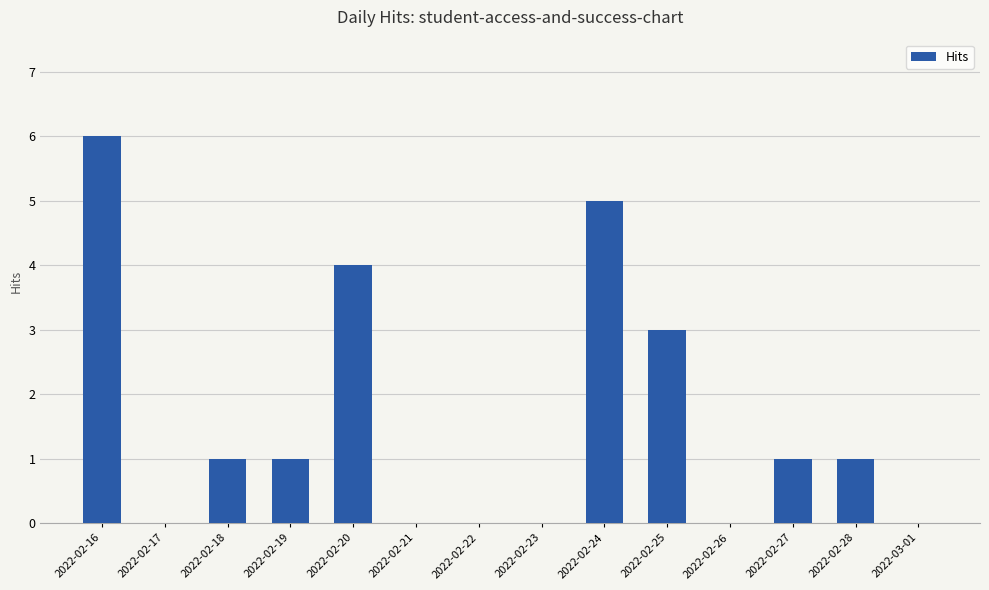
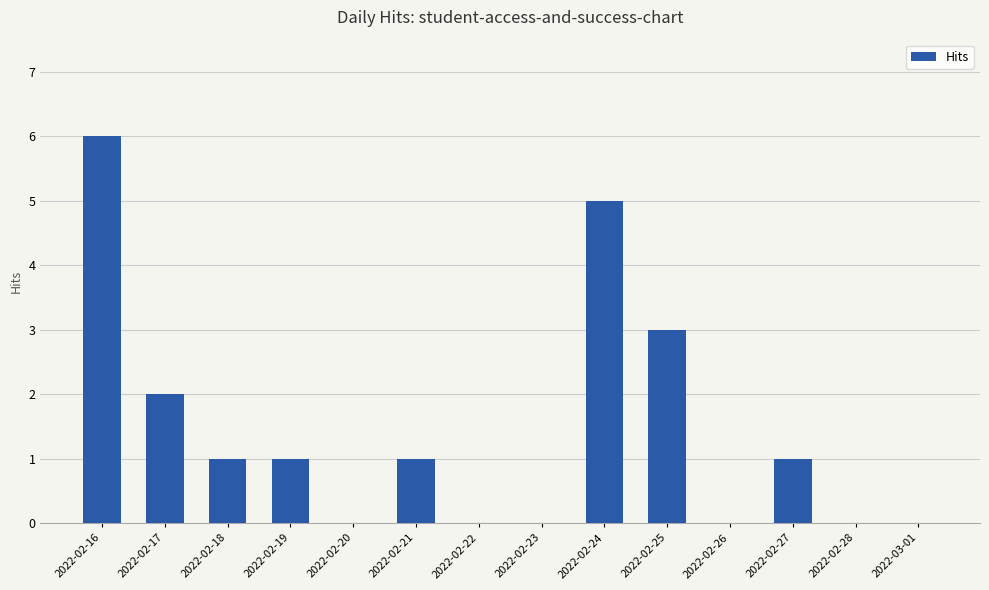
  {
    "2022-02-16": 6,
-   "2022-02-17": 0,
+   "2022-02-17": 2,
    "2022-02-18": 1,
    "2022-02-19": 1,
-   "2022-02-20": 4,
-   "2022-02-21": 0,
+   "2022-02-20": 0,
+   "2022-02-21": 1,
    "2022-02-22": 0,
    "2022-02-23": 0,
    "2022-02-24": 5,
    "2022-02-25": 3,
    "2022-02-26": 0,
    "2022-02-27": 1,
-   "2022-02-28": 1,
+   "2022-02-28": 0,
    "2022-03-01": 0
  }
